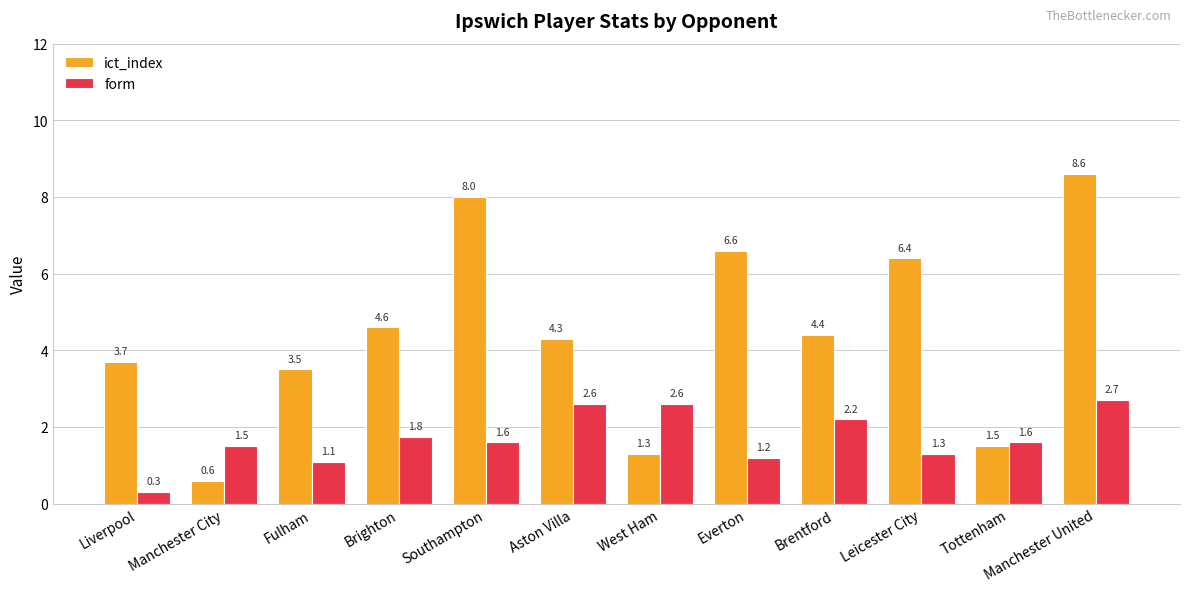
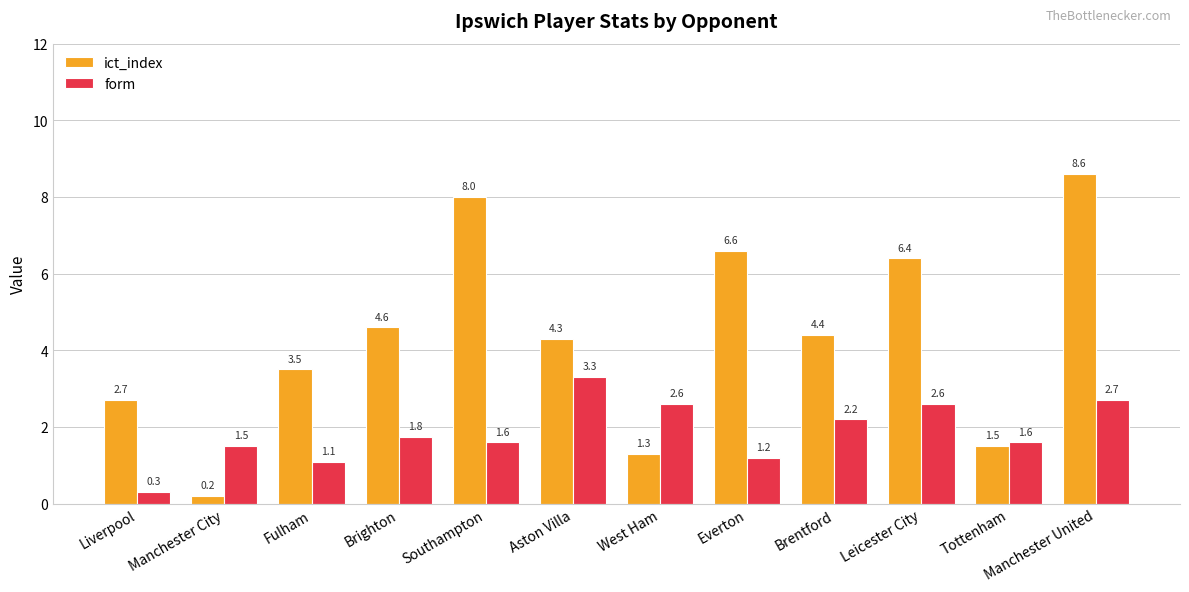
  {
    "ict_index": {
-     "Liverpool": 3.7,
-     "Manchester City": 0.6,
+     "Liverpool": 2.7,
+     "Manchester City": 0.2,
      "Fulham": 3.5,
      "Brighton": 4.6,
      "Southampton": 8.0,
      "Aston Villa": 4.3,
      "West Ham": 1.3,
      "Everton": 6.6,
      "Brentford": 4.4,
      "Leicester City": 6.4,
      "Tottenham": 1.5,
      "Manchester United": 8.6
    },
    "form": {
      "Liverpool": 0.3,
      "Manchester City": 1.5,
      "Fulham": 1.1,
      "Brighton": 1.8,
      "Southampton": 1.6,
-     "Aston Villa": 2.6,
+     "Aston Villa": 3.3,
      "West Ham": 2.6,
      "Everton": 1.2,
      "Brentford": 2.2,
-     "Leicester City": 1.3,
+     "Leicester City": 2.6,
      "Tottenham": 1.6,
      "Manchester United": 2.7
    }
  }
